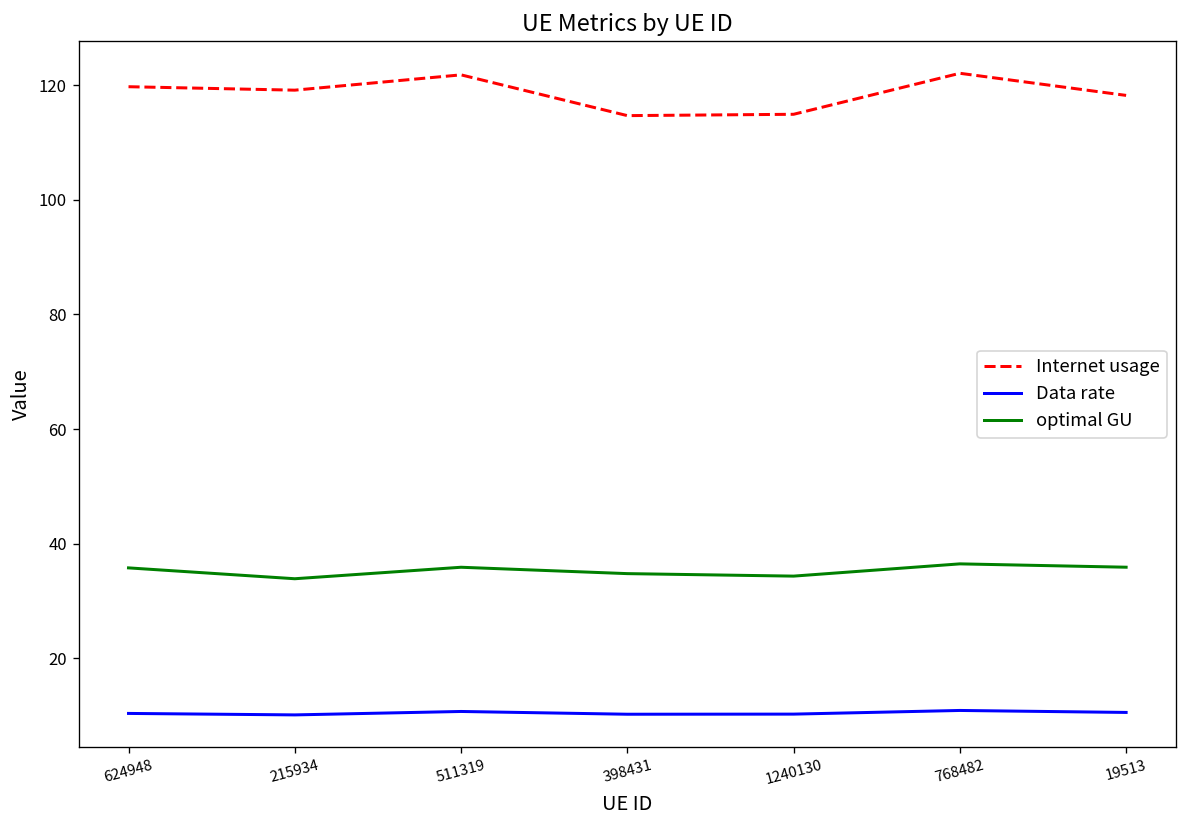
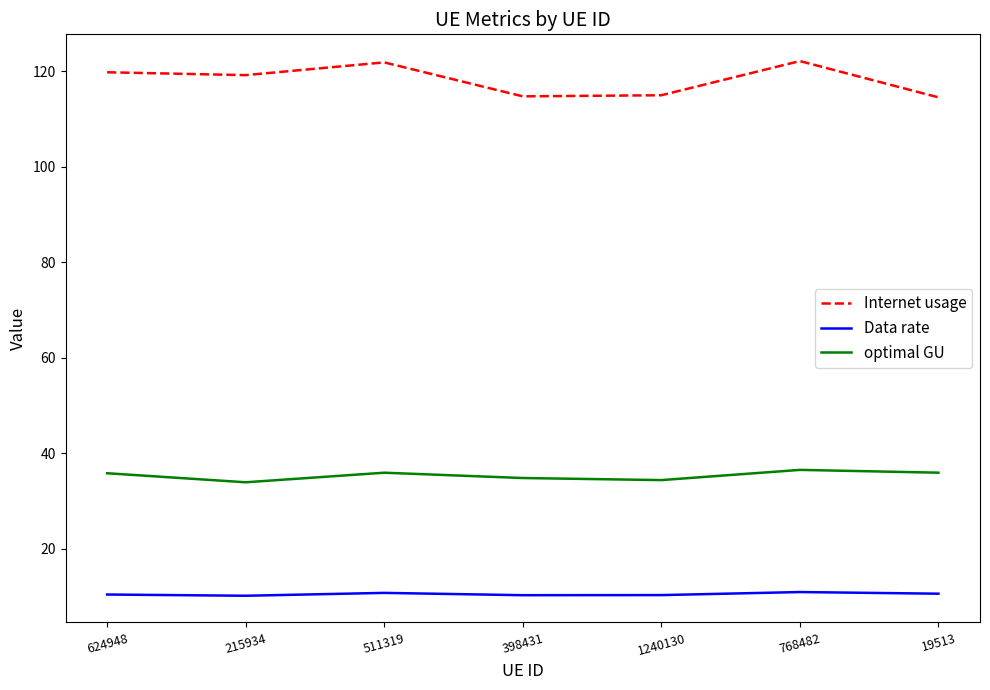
  {
    "Internet usage": {
      "624948": 120,
      "215934": 119,
      "511319": 122,
      "398431": 115,
      "1240130": 115,
      "768482": 122,
-     "19513": 118
+     "19513": 114
    },
    "Data rate": {
      "624948": 10,
      "215934": 10,
      "511319": 11,
      "398431": 10,
      "1240130": 10,
      "768482": 11,
      "19513": 11
    },
    "optimal GU": {
      "624948": 36,
      "215934": 34,
      "511319": 36,
      "398431": 35,
      "1240130": 34,
      "768482": 36,
      "19513": 36
    }
  }
